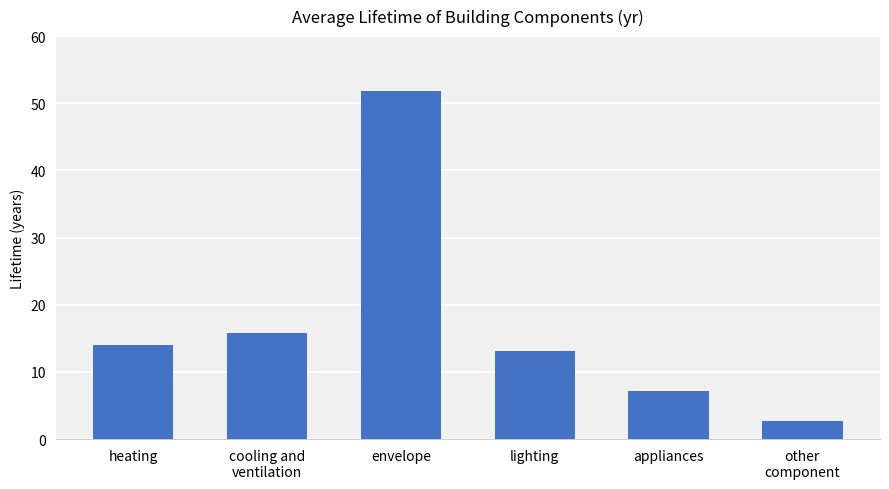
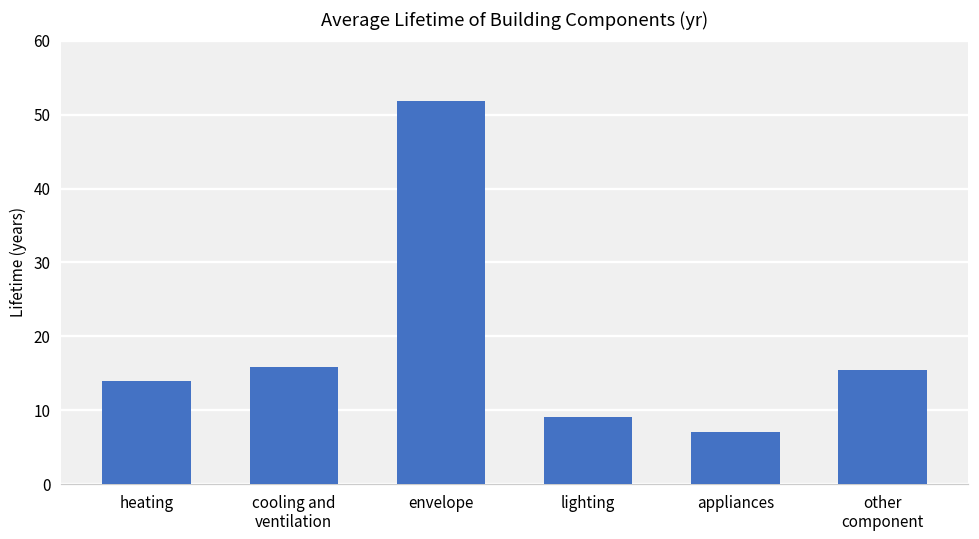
  {
    "heating": 14,
    "cooling and ventilation": 16,
    "envelope": 52,
-   "lighting": 13,
+   "lighting": 9,
    "appliances": 7,
-   "other component": 3
+   "other component": 15
  }
